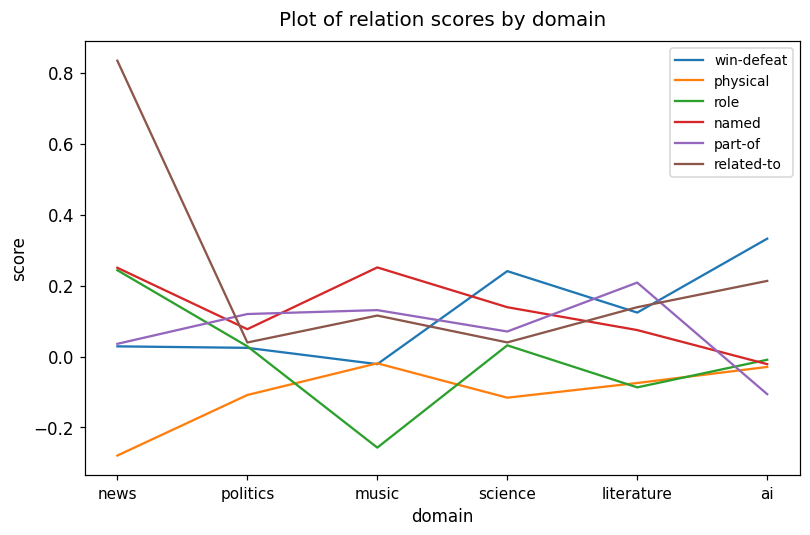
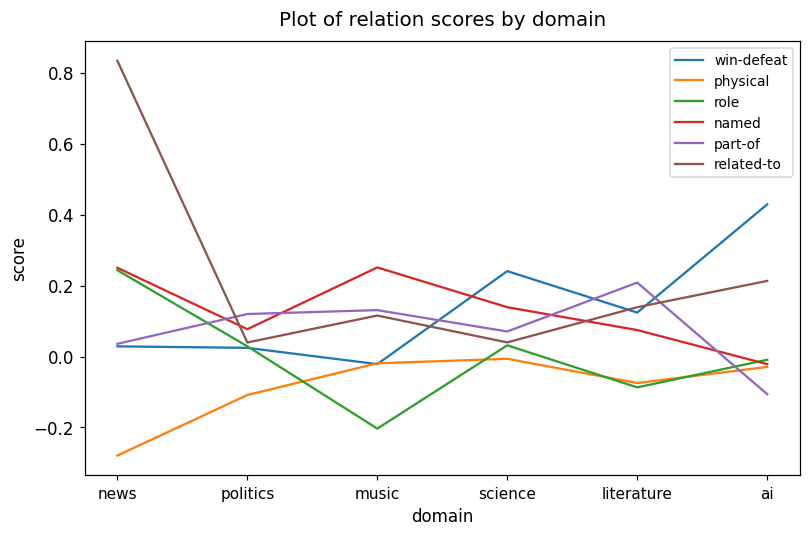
  {
    "win-defeat": {
      "science": 0.24,
      "literature": 0.12,
-     "ai": 0.33
+     "ai": 0.43
    },
    "physical": {
      "news": -0.28,
      "politics": -0.11,
-     "science": -0.12,
+     "science": -0.01,
      "literature": -0.07
    },
    "role": {
-     "music": -0.26,
+     "music": -0.20,
      "science": 0.03,
      "literature": -0.09,
      "ai": -0.01
    },
    "named": {
      "politics": 0.08,
      "music": 0.25,
      "science": 0.14,
      "literature": 0.07
    },
    "part-of": {
      "politics": 0.12,
      "music": 0.13,
      "science": 0.07,
      "literature": 0.21,
      "ai": -0.11
    },
    "related-to": {
      "news": 0.83,
      "politics": 0.04,
      "music": 0.12,
      "science": 0.04,
      "literature": 0.14,
      "ai": 0.21
    }
  }
